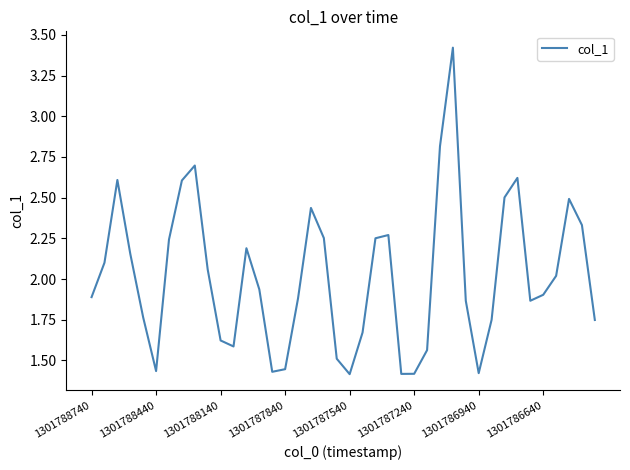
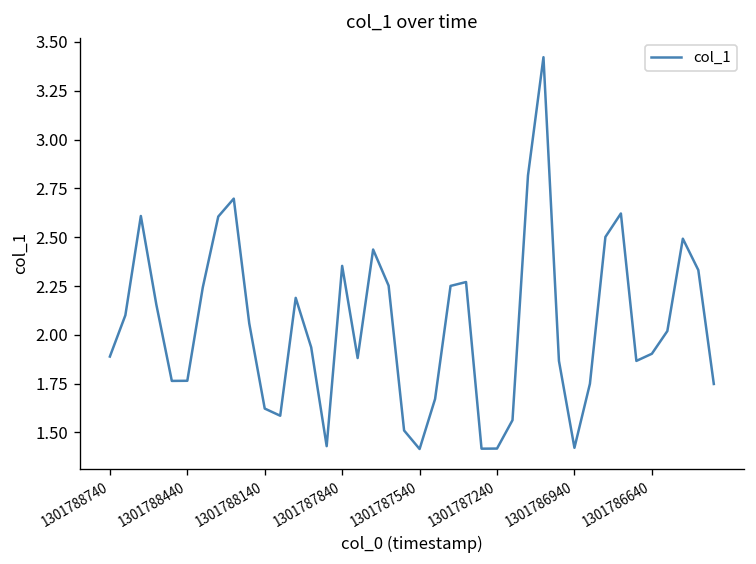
  {
    "1301788740": 1.89,
-   "1301788440": 1.43,
+   "1301788440": 1.76,
    "1301788140": 1.62,
-   "1301787840": 1.45,
+   "1301787840": 2.35,
    "1301787540": 1.42,
    "1301787240": 1.42,
    "1301786940": 1.42,
    "1301786640": 1.90
  }
